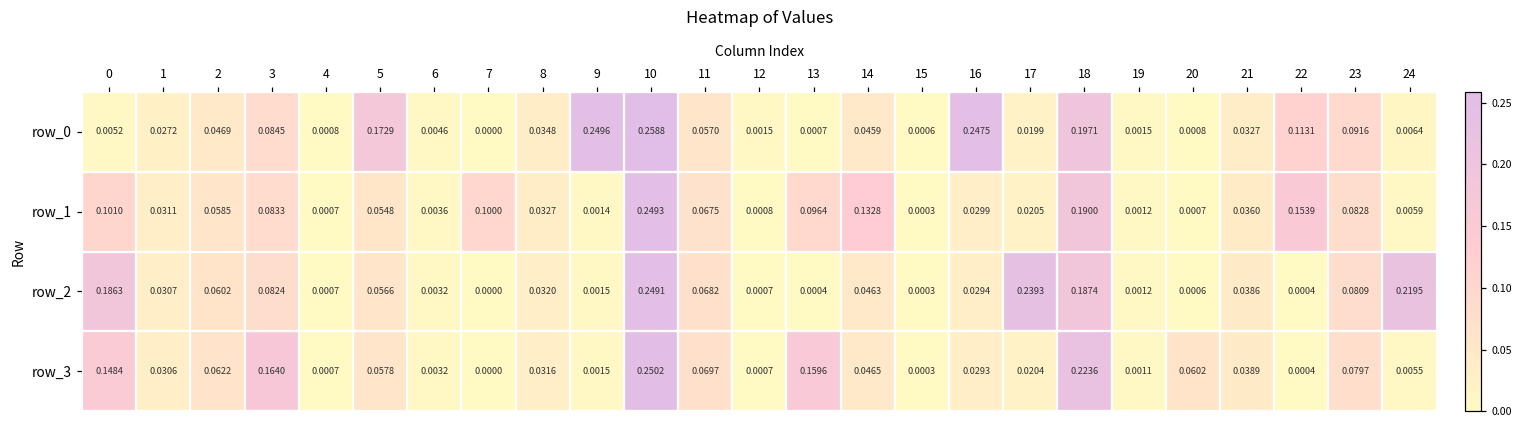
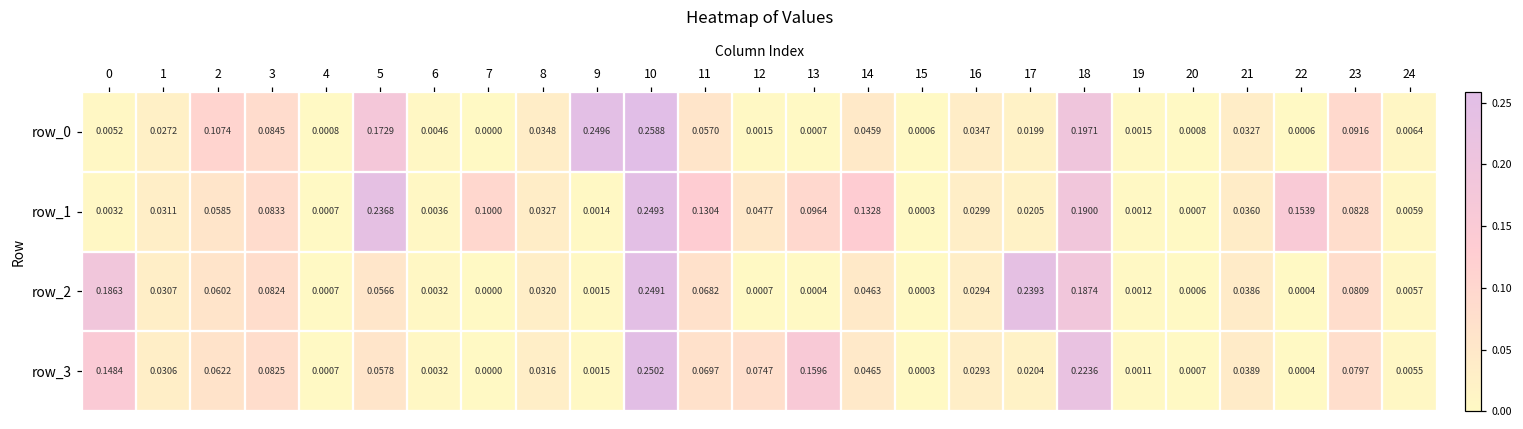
  {
    "row_0": {
      "0": 0.0052,
      "1": 0.0272,
-     "2": 0.0469,
+     "2": 0.1074,
      "3": 0.0845,
      "4": 0.0008,
      "5": 0.1729,
      "6": 0.0046,
      "7": 0.0000,
      "8": 0.0348,
      "9": 0.2496,
      "10": 0.2588,
      "11": 0.0570,
      "12": 0.0015,
      "13": 0.0007,
      "14": 0.0459,
      "15": 0.0006,
-     "16": 0.2475,
+     "16": 0.0347,
      "17": 0.0199,
      "18": 0.1971,
      "19": 0.0015,
      "20": 0.0008,
      "21": 0.0327,
-     "22": 0.1131,
+     "22": 0.0006,
      "23": 0.0916,
      "24": 0.0064
    },
    "row_1": {
-     "0": 0.1010,
+     "0": 0.0032,
      "1": 0.0311,
      "2": 0.0585,
      "3": 0.0833,
      "4": 0.0007,
-     "5": 0.0548,
+     "5": 0.2368,
      "6": 0.0036,
      "7": 0.1000,
      "8": 0.0327,
      "9": 0.0014,
      "10": 0.2493,
-     "11": 0.0675,
-     "12": 0.0008,
+     "11": 0.1304,
+     "12": 0.0477,
      "13": 0.0964,
      "14": 0.1328,
      "15": 0.0003,
      "16": 0.0299,
      "17": 0.0205,
      "18": 0.1900,
      "19": 0.0012,
      "20": 0.0007,
      "21": 0.0360,
      "22": 0.1539,
      "23": 0.0828,
      "24": 0.0059
    },
    "row_2": {
      "0": 0.1863,
      "1": 0.0307,
      "2": 0.0602,
      "3": 0.0824,
      "4": 0.0007,
      "5": 0.0566,
      "6": 0.0032,
      "7": 0.0000,
      "8": 0.0320,
      "9": 0.0015,
      "10": 0.2491,
      "11": 0.0682,
      "12": 0.0007,
      "13": 0.0004,
      "14": 0.0463,
      "15": 0.0003,
      "16": 0.0294,
      "17": 0.2393,
      "18": 0.1874,
      "19": 0.0012,
      "20": 0.0006,
      "21": 0.0386,
      "22": 0.0004,
      "23": 0.0809,
-     "24": 0.2195
+     "24": 0.0057
    },
    "row_3": {
      "0": 0.1484,
      "1": 0.0306,
      "2": 0.0622,
-     "3": 0.1640,
+     "3": 0.0825,
      "4": 0.0007,
      "5": 0.0578,
      "6": 0.0032,
      "7": 0.0000,
      "8": 0.0316,
      "9": 0.0015,
      "10": 0.2502,
      "11": 0.0697,
-     "12": 0.0007,
+     "12": 0.0747,
      "13": 0.1596,
      "14": 0.0465,
      "15": 0.0003,
      "16": 0.0293,
      "17": 0.0204,
      "18": 0.2236,
      "19": 0.0011,
-     "20": 0.0602,
+     "20": 0.0007,
      "21": 0.0389,
      "22": 0.0004,
      "23": 0.0797,
      "24": 0.0055
    }
  }
